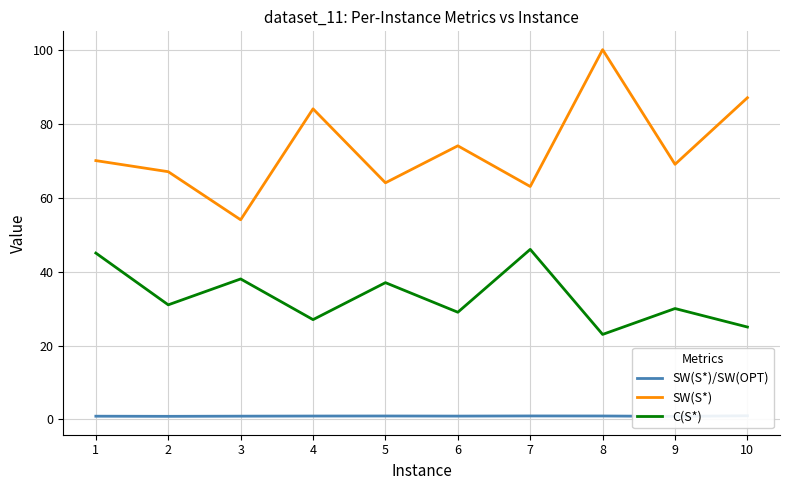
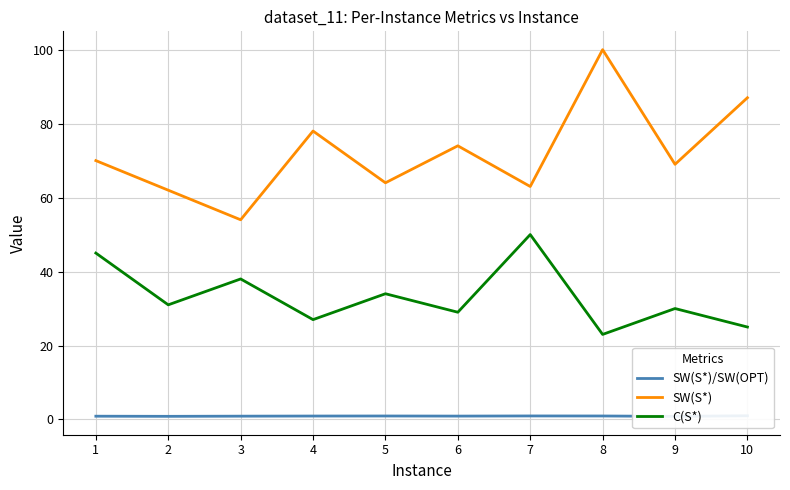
  {
    "SW(S*)/SW(OPT)": {
      "1": 1,
      "2": 1,
      "3": 1,
      "4": 1,
      "5": 1,
      "6": 1,
      "7": 1,
      "8": 1
    },
    "SW(S*)": {
      "1": 70,
-     "2": 67,
+     "2": 62,
      "3": 54,
-     "4": 84,
+     "4": 78,
      "5": 64,
      "6": 74,
      "7": 63,
      "8": 100,
      "9": 69,
      "10": 87
    },
    "C(S*)": {
      "1": 45,
      "2": 31,
      "3": 38,
      "4": 27,
-     "5": 37,
+     "5": 34,
      "6": 29,
-     "7": 46,
+     "7": 50,
      "8": 23,
      "9": 30,
      "10": 25
    }
  }
